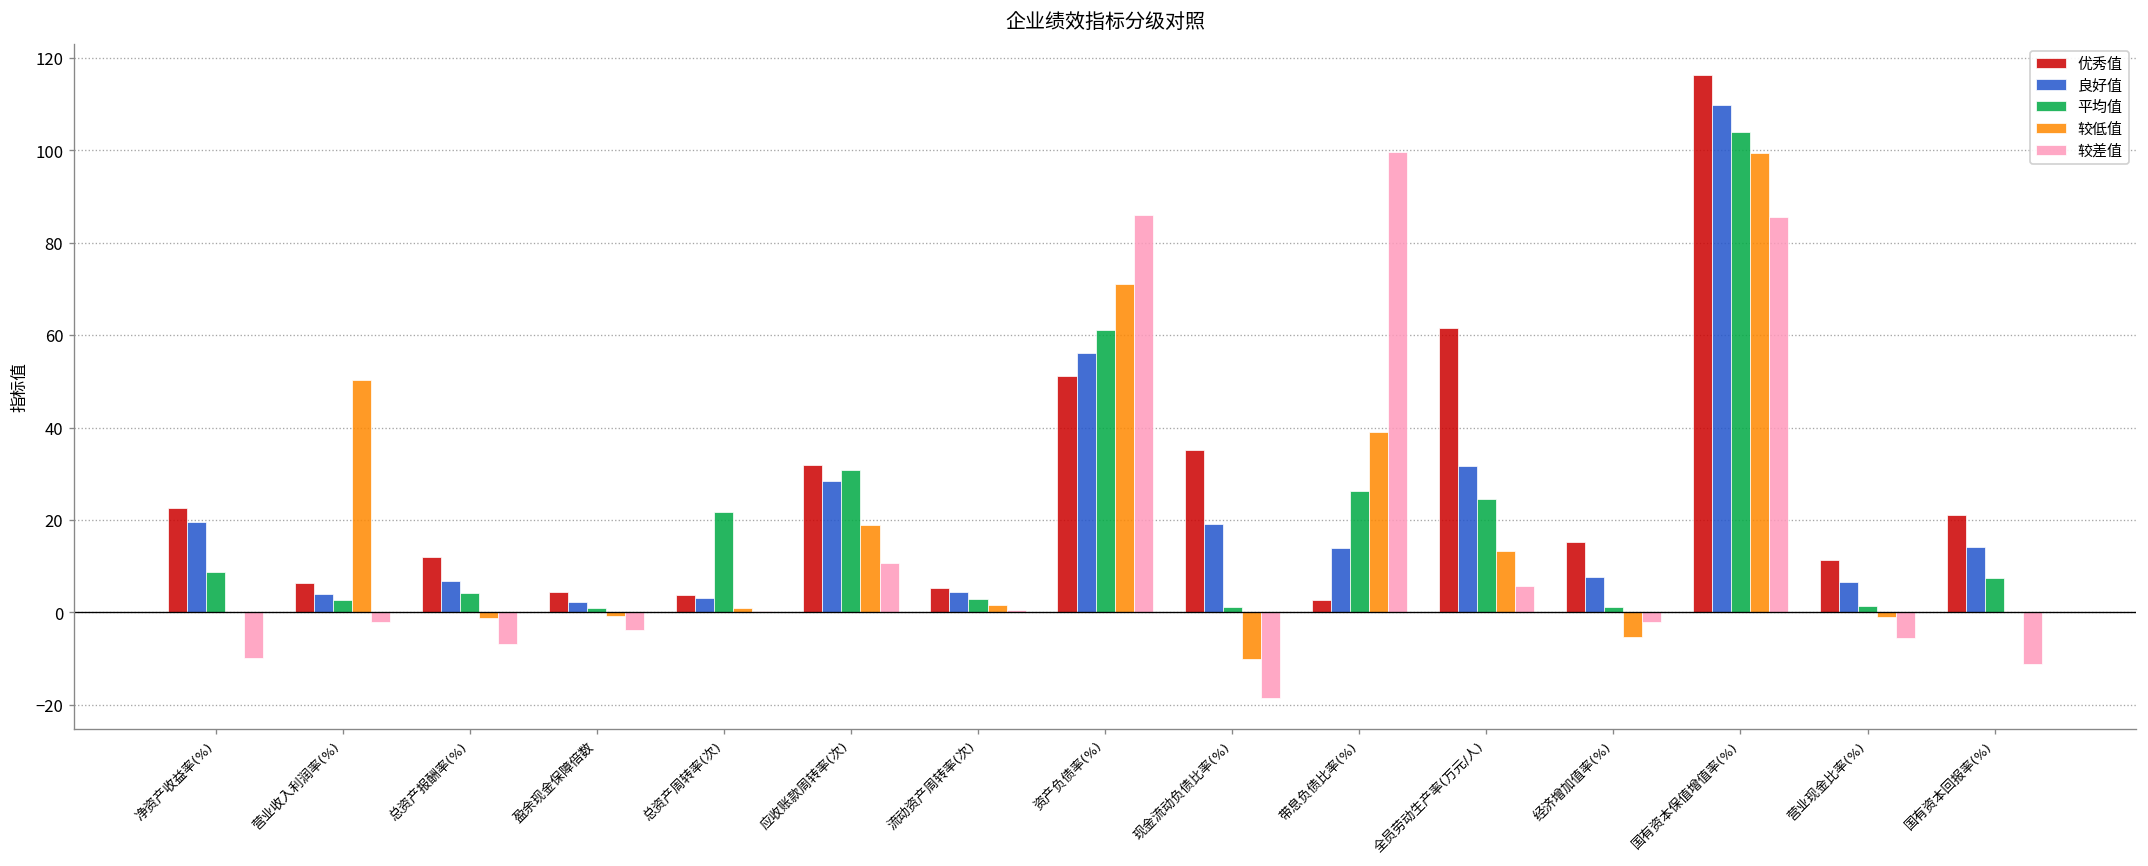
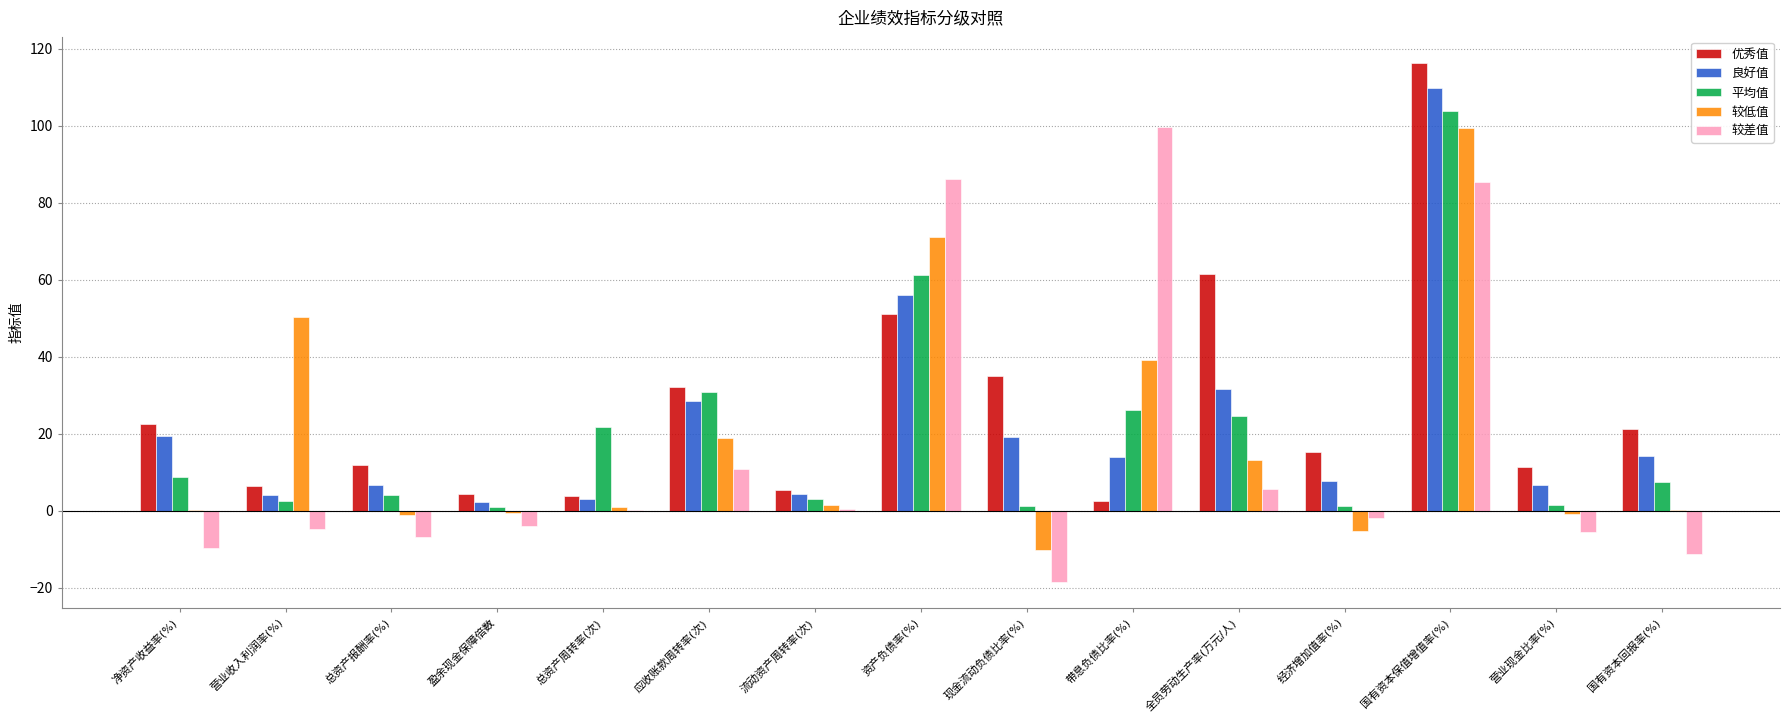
  {
    "优秀值": {
      "净资产收益率(%)": 23,
      "营业收入利润率(%)": 6,
      "总资产报酬率(%)": 12,
      "盈余现金保障倍数": 4,
      "总资产周转率(次)": 4,
      "应收账款周转率(次)": 32,
      "流动资产周转率(次)": 5,
      "资产负债率(%)": 51,
      "现金流动负债比率(%)": 35,
      "带息负债比率(%)": 3,
      "全员劳动生产率(万元/人)": 62,
      "经济增加值率(%)": 15,
      "国有资本保值增值率(%)": 116,
      "营业现金比率(%)": 11,
      "国有资本回报率(%)": 21
    },
    "良好值": {
      "净资产收益率(%)": 20,
      "营业收入利润率(%)": 4,
      "总资产报酬率(%)": 7,
      "盈余现金保障倍数": 2,
      "总资产周转率(次)": 3,
      "应收账款周转率(次)": 28,
      "流动资产周转率(次)": 4,
      "资产负债率(%)": 56,
      "现金流动负债比率(%)": 19,
      "带息负债比率(%)": 14,
      "全员劳动生产率(万元/人)": 32,
      "经济增加值率(%)": 8,
      "国有资本保值增值率(%)": 110,
      "营业现金比率(%)": 7,
      "国有资本回报率(%)": 14
    },
    "平均值": {
      "净资产收益率(%)": 9,
      "营业收入利润率(%)": 3,
      "总资产报酬率(%)": 4,
      "盈余现金保障倍数": 1,
      "总资产周转率(次)": 22,
      "应收账款周转率(次)": 31,
      "流动资产周转率(次)": 3,
      "资产负债率(%)": 61,
      "现金流动负债比率(%)": 1,
      "带息负债比率(%)": 26,
      "全员劳动生产率(万元/人)": 25,
      "经济增加值率(%)": 1,
      "国有资本保值增值率(%)": 104,
      "营业现金比率(%)": 1,
      "国有资本回报率(%)": 7
    },
    "较低值": {
      "营业收入利润率(%)": 50,
      "总资产报酬率(%)": -1,
      "盈余现金保障倍数": -1,
      "总资产周转率(次)": 1,
      "应收账款周转率(次)": 19,
      "流动资产周转率(次)": 2,
      "资产负债率(%)": 71,
      "现金流动负债比率(%)": -10,
      "带息负债比率(%)": 39,
      "全员劳动生产率(万元/人)": 13,
      "经济增加值率(%)": -5,
      "国有资本保值增值率(%)": 100,
      "营业现金比率(%)": -1
    },
    "较差值": {
      "净资产收益率(%)": -10,
-     "营业收入利润率(%)": -2,
+     "营业收入利润率(%)": -5,
      "总资产报酬率(%)": -7,
      "盈余现金保障倍数": -4,
      "应收账款周转率(次)": 11,
      "资产负债率(%)": 86,
      "现金流动负债比率(%)": -19,
      "带息负债比率(%)": 100,
      "全员劳动生产率(万元/人)": 6,
      "经济增加值率(%)": -2,
      "国有资本保值增值率(%)": 86,
      "营业现金比率(%)": -6,
      "国有资本回报率(%)": -11
    }
  }
